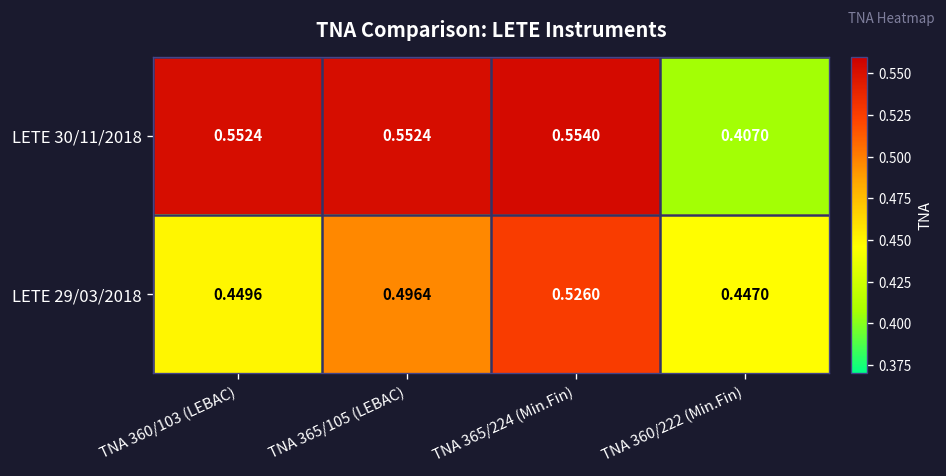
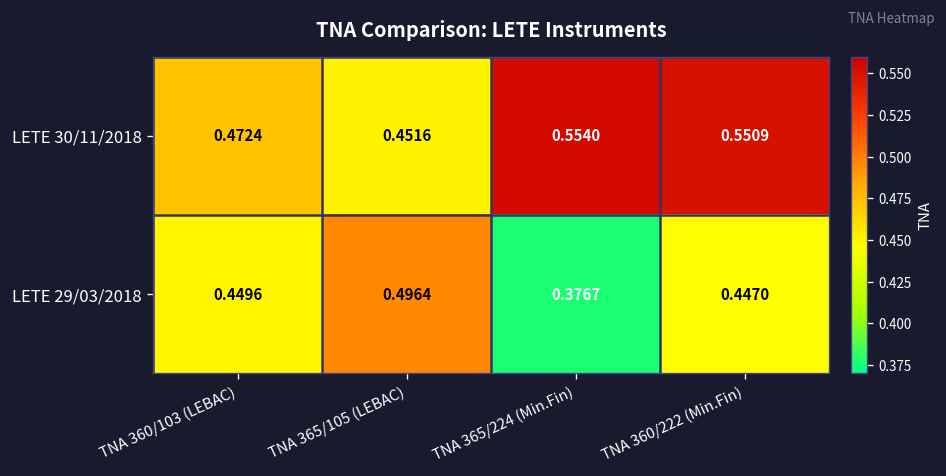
  {
    "LETE 30/11/2018": {
-     "TNA 360/103 (LEBAC)": 0.5524,
-     "TNA 365/105 (LEBAC)": 0.5524,
+     "TNA 360/103 (LEBAC)": 0.4724,
+     "TNA 365/105 (LEBAC)": 0.4516,
      "TNA 365/224 (Min.Fin)": 0.5540,
-     "TNA 360/222 (Min.Fin)": 0.4070
+     "TNA 360/222 (Min.Fin)": 0.5509
    },
    "LETE 29/03/2018": {
      "TNA 360/103 (LEBAC)": 0.4496,
      "TNA 365/105 (LEBAC)": 0.4964,
-     "TNA 365/224 (Min.Fin)": 0.5260,
+     "TNA 365/224 (Min.Fin)": 0.3767,
      "TNA 360/222 (Min.Fin)": 0.4470
    }
  }
